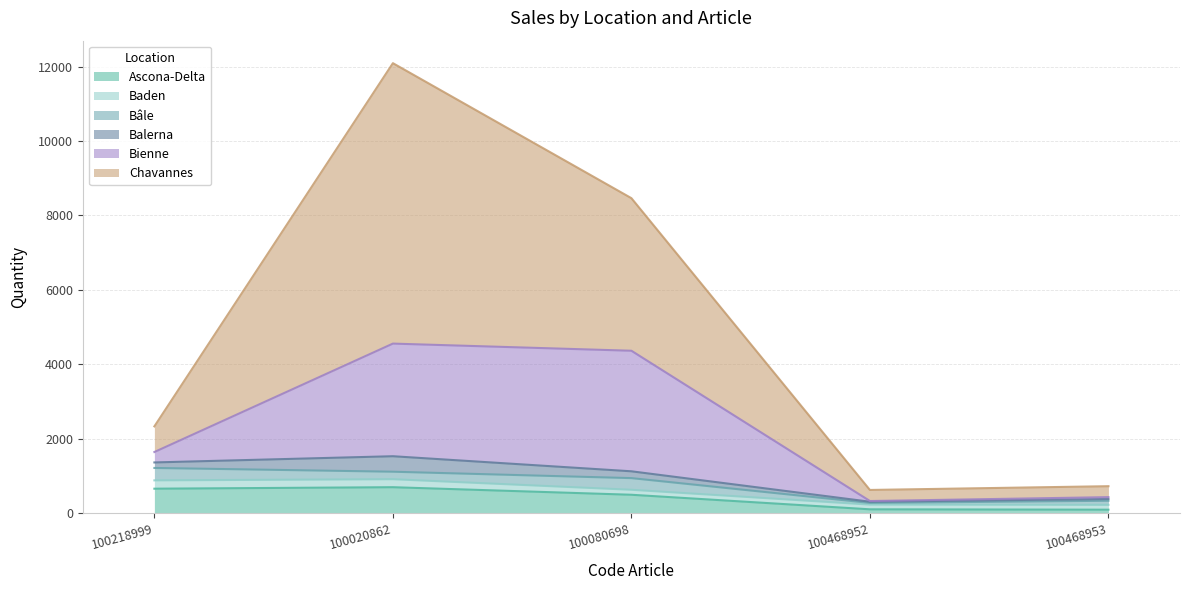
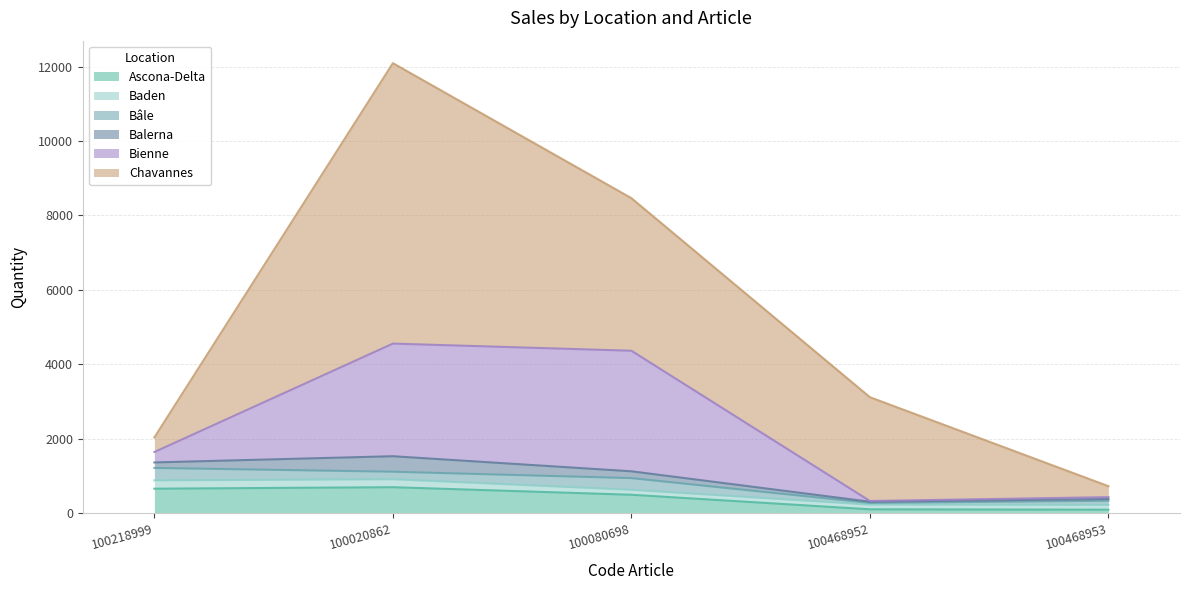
  {
    "Chavannes": {
-     "100218999": 700,
+     "100218999": 400,
      "100020862": 7500,
      "100080698": 4100,
-     "100468952": 300,
+     "100468952": 2800,
      "100468953": 300
    }
  }
